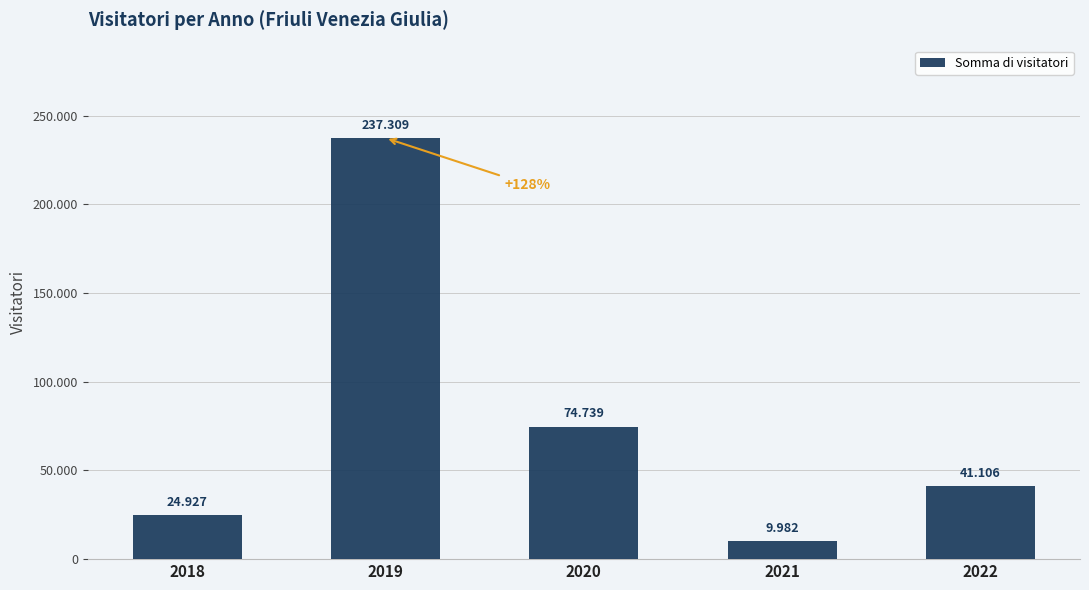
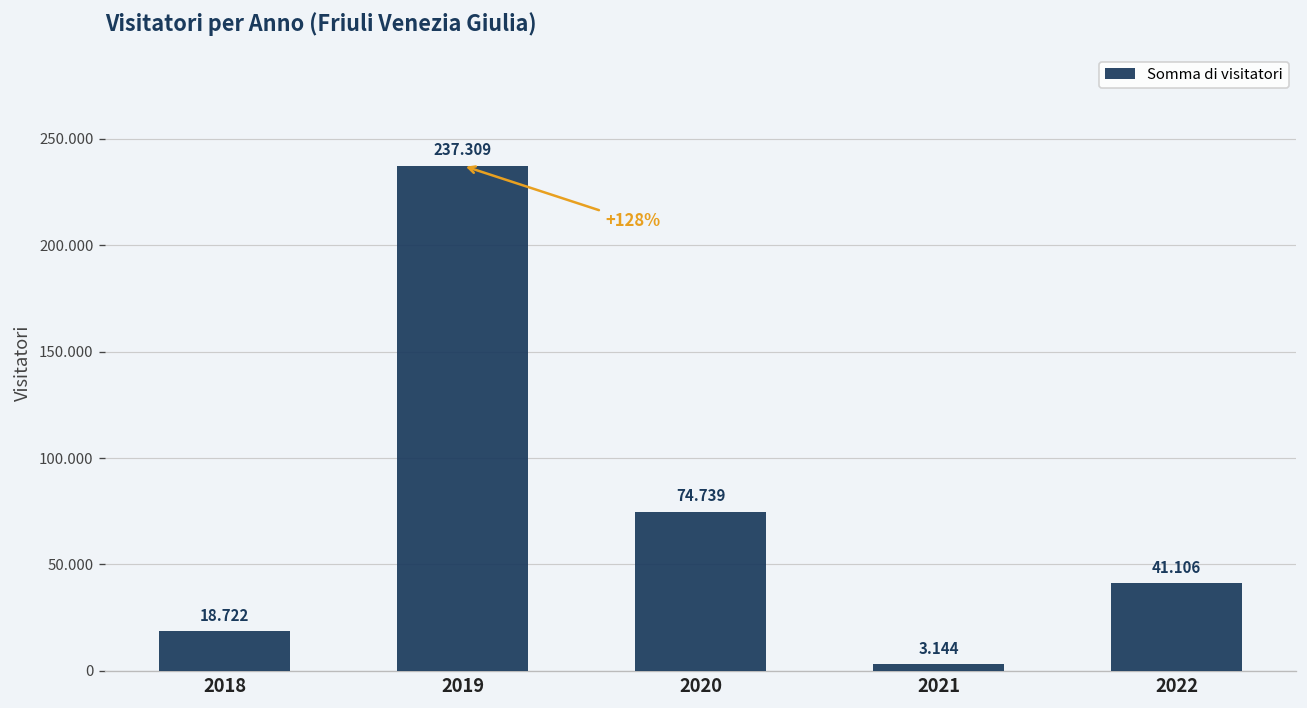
  {
-   "2018": 24.927,
-   "2021": 9.982
+   "2018": 18.722,
+   "2021": 3.144
  }
